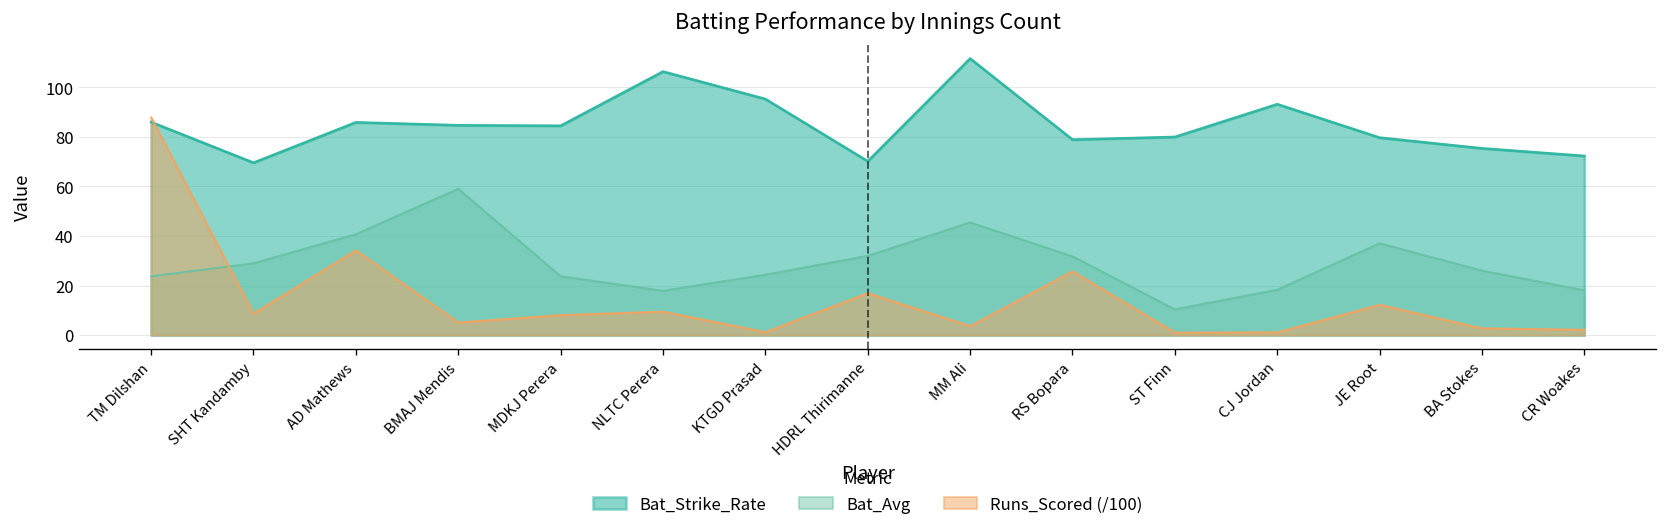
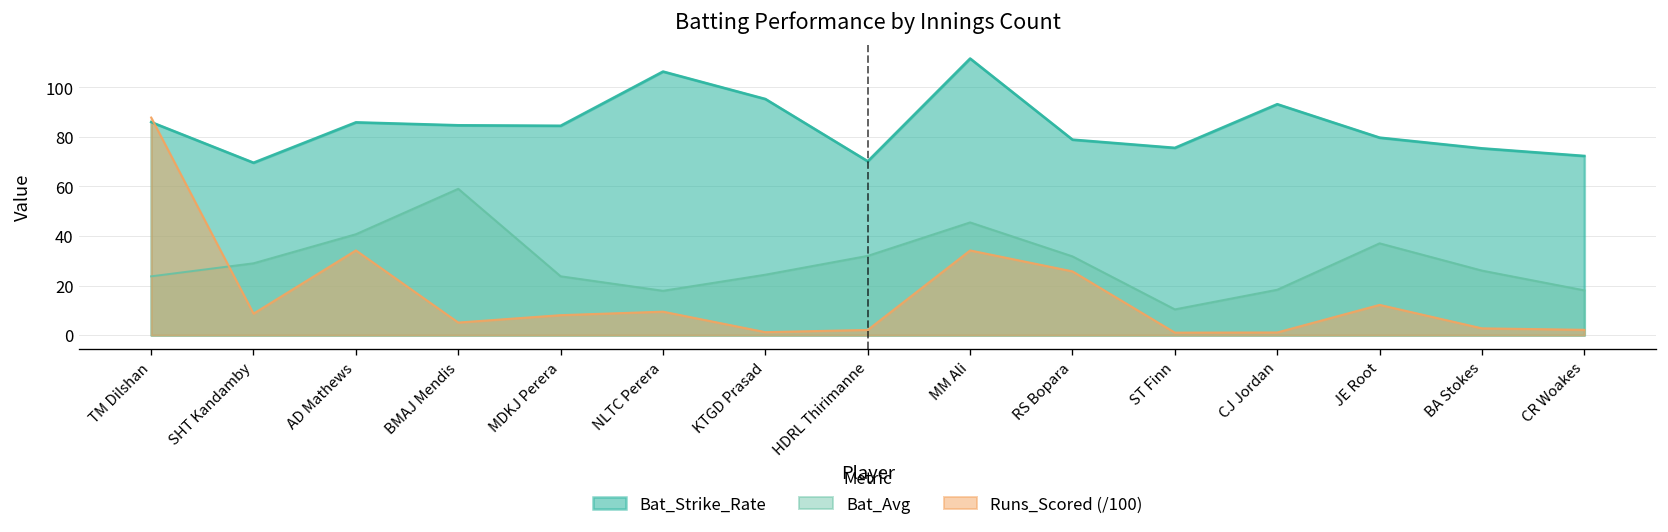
  {
    "Bat_Strike_Rate": {
      "TM Dilshan": 86,
      "SHT Kandamby": 70,
      "AD Mathews": 86,
      "BMAJ Mendis": 85,
      "MDKJ Perera": 85,
      "NLTC Perera": 106,
      "KTGD Prasad": 95,
      "HDRL Thirimanne": 70,
      "MM Ali": 112,
      "RS Bopara": 79,
-     "ST Finn": 80,
+     "ST Finn": 76,
      "CJ Jordan": 93,
      "JE Root": 80,
      "BA Stokes": 75,
      "CR Woakes": 72
    },
    "Bat_Avg": {
      "TM Dilshan": 24,
      "SHT Kandamby": 29,
      "AD Mathews": 41,
      "BMAJ Mendis": 59,
      "MDKJ Perera": 24,
      "NLTC Perera": 18,
      "KTGD Prasad": 24,
      "HDRL Thirimanne": 32,
      "MM Ali": 46,
      "RS Bopara": 32,
      "ST Finn": 10,
      "CJ Jordan": 18,
      "JE Root": 37,
      "BA Stokes": 26,
      "CR Woakes": 18
    },
    "Runs_Scored (/100)": {
      "TM Dilshan": 88,
      "SHT Kandamby": 9,
      "AD Mathews": 34,
      "BMAJ Mendis": 5,
      "MDKJ Perera": 8,
      "NLTC Perera": 9,
      "KTGD Prasad": 1,
-     "HDRL Thirimanne": 17,
-     "MM Ali": 4,
+     "HDRL Thirimanne": 2,
+     "MM Ali": 34,
      "RS Bopara": 26,
      "ST Finn": 1,
      "CJ Jordan": 1,
      "JE Root": 12,
      "BA Stokes": 3,
      "CR Woakes": 2
    }
  }
